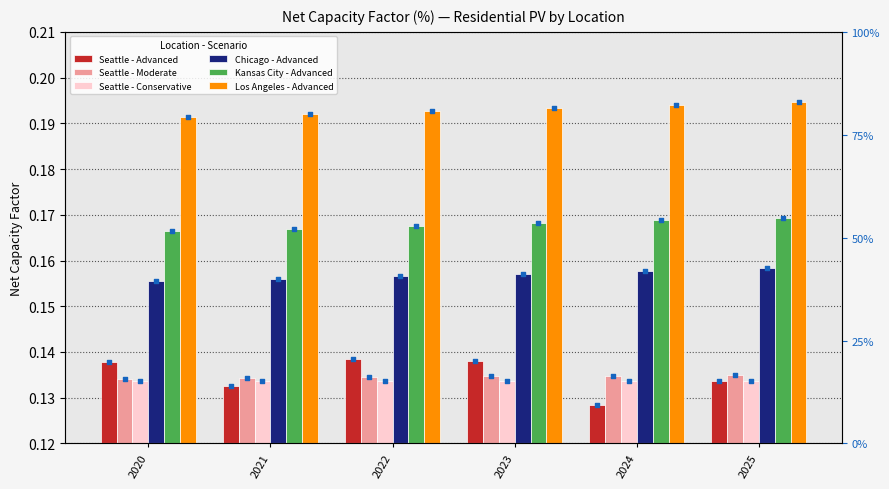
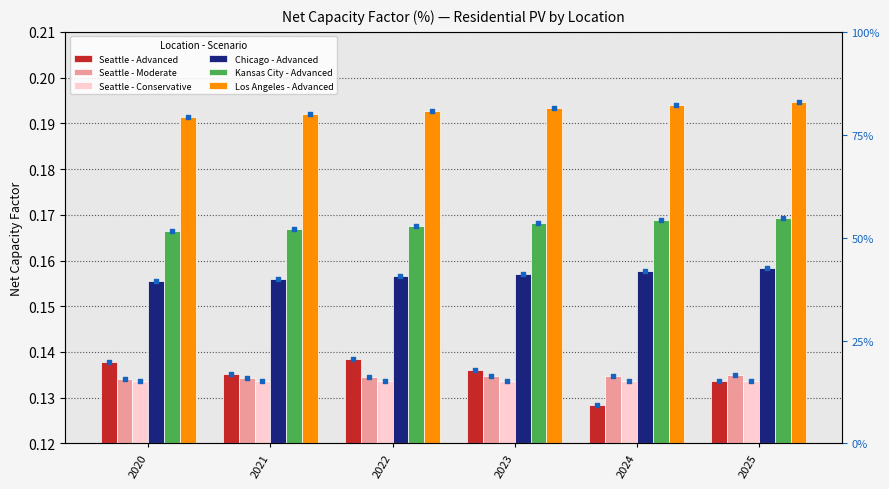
  {
    "Seattle - Advanced": {
      "2020": 0.138,
-     "2021": 0.133,
+     "2021": 0.135,
      "2022": 0.138,
-     "2023": 0.138,
+     "2023": 0.136,
      "2024": 0.128,
      "2025": 0.134
    },
    "Seattle - Moderate": {
      "2020": 0.134,
      "2021": 0.134,
      "2022": 0.134,
      "2023": 0.135,
      "2024": 0.135,
      "2025": 0.135
    },
    "Seattle - Conservative": {
      "2020": 0.134,
      "2021": 0.134,
      "2022": 0.134,
      "2023": 0.134,
      "2024": 0.134,
      "2025": 0.134
    },
    "Chicago - Advanced": {
      "2020": 0.155,
      "2021": 0.156,
      "2022": 0.157,
      "2023": 0.157,
      "2024": 0.158,
      "2025": 0.158
    },
    "Kansas City - Advanced": {
      "2020": 0.166,
      "2021": 0.167,
      "2022": 0.168,
      "2023": 0.168,
      "2024": 0.169,
      "2025": 0.169
    },
    "Los Angeles - Advanced": {
      "2020": 0.191,
      "2021": 0.192,
      "2022": 0.193,
      "2023": 0.193,
      "2024": 0.194,
      "2025": 0.195
    }
  }
